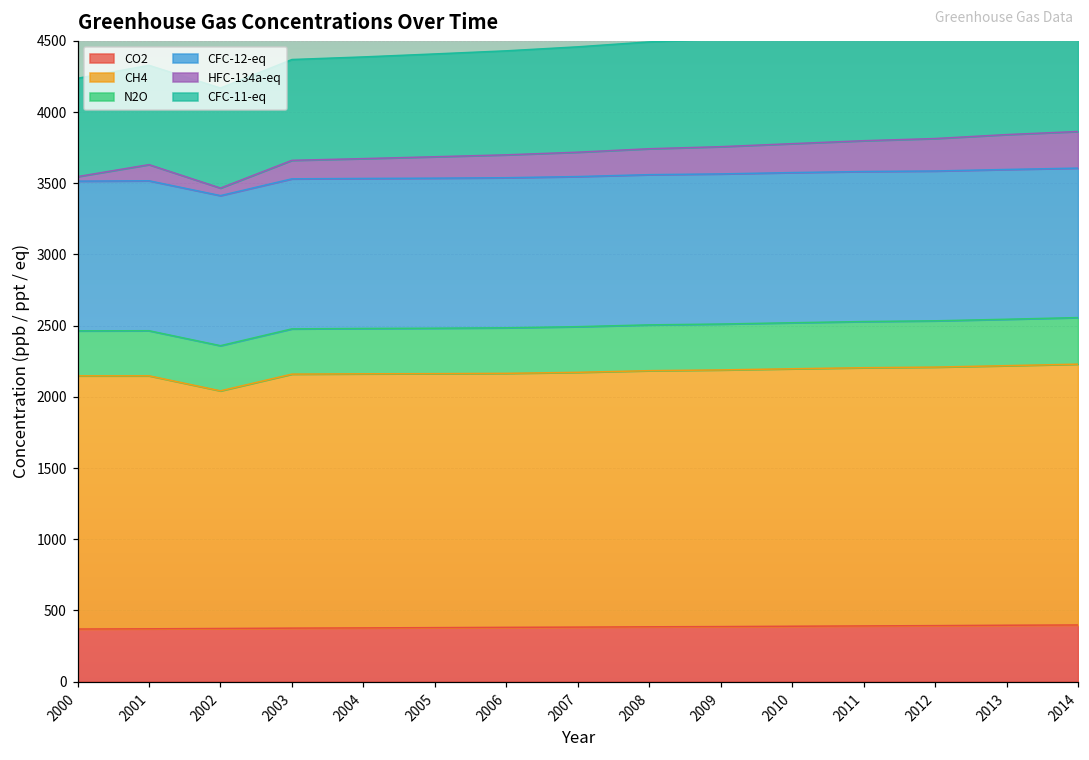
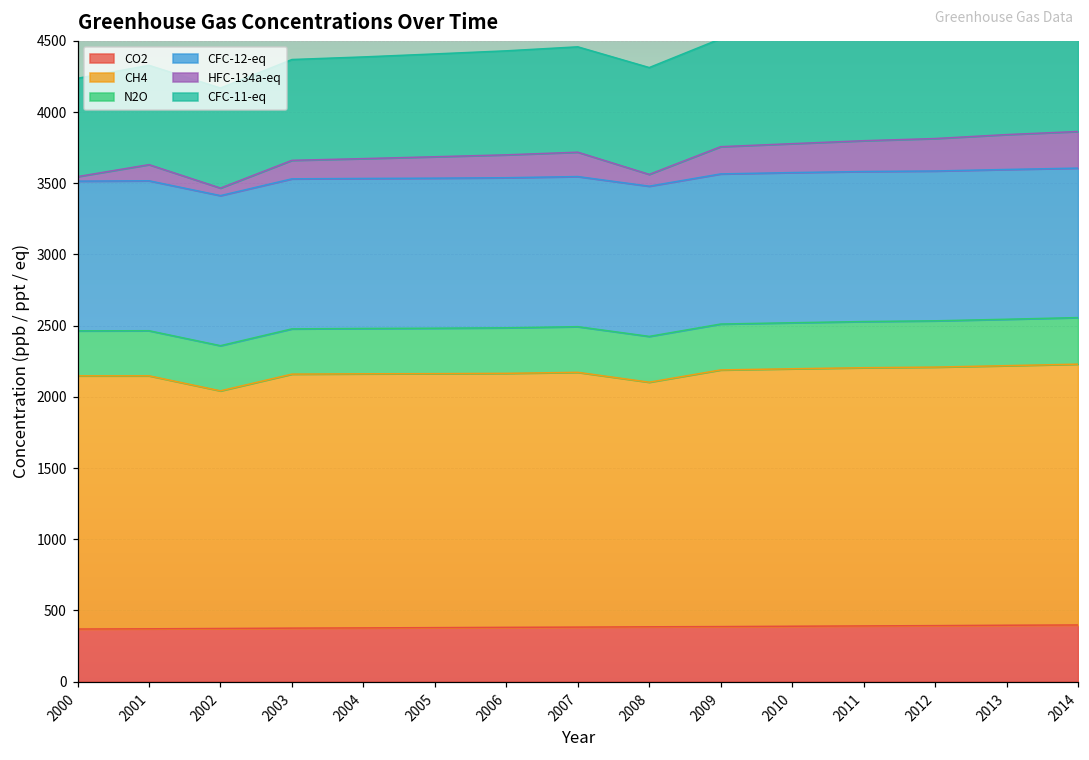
  {
    "CO2": {
      "2000": 370,
      "2001": 370,
      "2002": 370,
      "2003": 380,
      "2004": 380,
      "2005": 380,
      "2006": 380,
      "2007": 380,
      "2008": 380,
      "2009": 390,
      "2010": 390,
      "2011": 390,
      "2012": 390,
      "2013": 400,
      "2014": 400
    },
    "CH4": {
      "2000": 1780,
      "2001": 1780,
      "2002": 1670,
      "2003": 1780,
      "2004": 1780,
      "2005": 1780,
      "2006": 1780,
      "2007": 1790,
-     "2008": 1800,
+     "2008": 1720,
      "2009": 1800,
      "2010": 1810,
      "2011": 1810,
      "2012": 1820,
      "2013": 1820,
      "2014": 1830
    },
    "CFC-12-eq": {
      "2000": 1050,
      "2001": 1050,
      "2002": 1050,
      "2003": 1050,
      "2004": 1050,
      "2005": 1050,
      "2006": 1050,
      "2007": 1050,
      "2008": 1050,
      "2009": 1050,
      "2010": 1050,
      "2011": 1050,
      "2012": 1050,
      "2013": 1050,
      "2014": 1050
    },
    "HFC-134a-eq": {
      "2000": 30,
      "2001": 110,
      "2002": 50,
      "2003": 130,
      "2004": 140,
      "2005": 150,
      "2006": 160,
      "2007": 170,
-     "2008": 180,
+     "2008": 80,
      "2009": 190,
      "2010": 200,
      "2011": 220,
      "2012": 230,
      "2013": 240,
      "2014": 260
    }
  }
